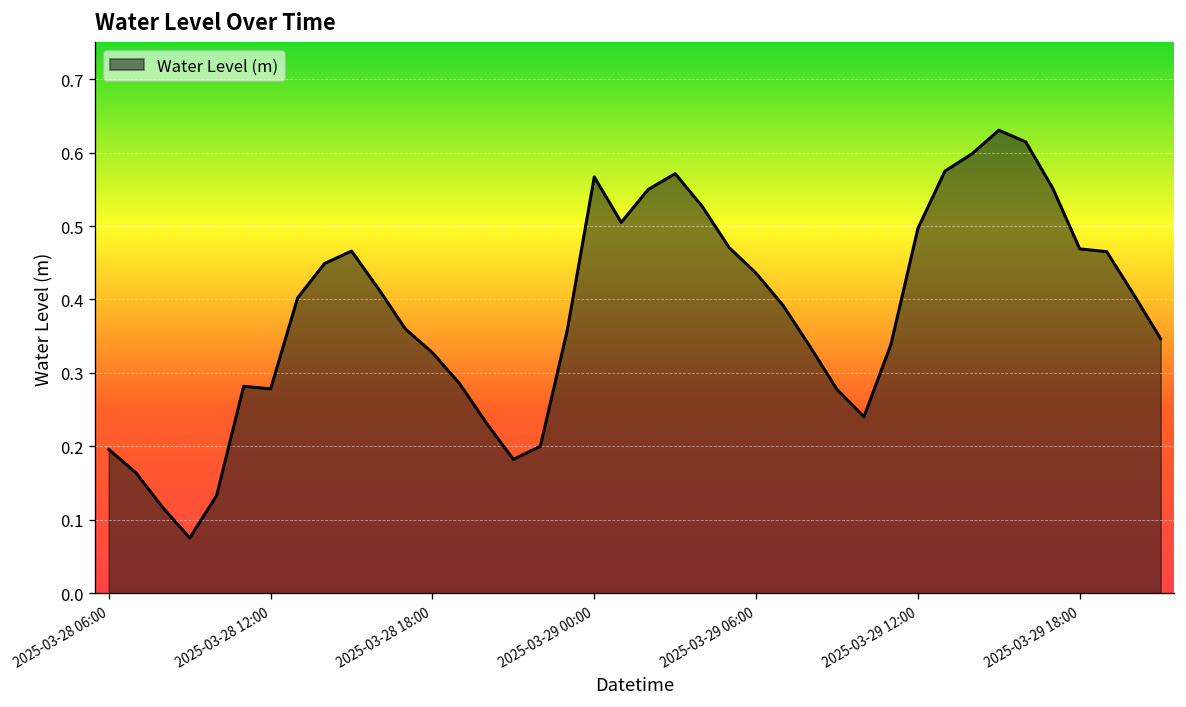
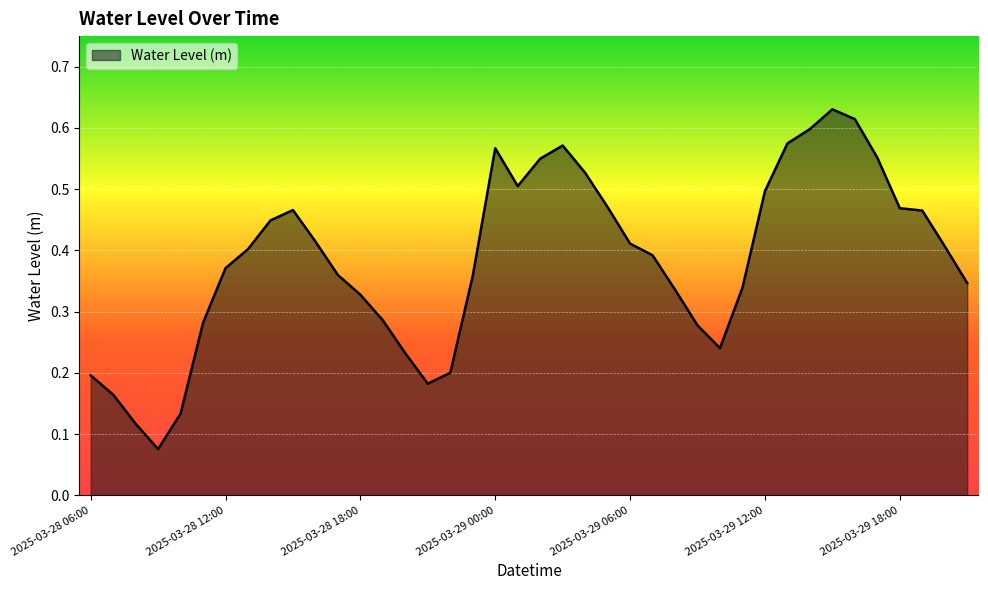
  {
    "2025-03-28 06:00": 0.20,
-   "2025-03-28 12:00": 0.28,
+   "2025-03-28 12:00": 0.37,
    "2025-03-28 18:00": 0.33,
    "2025-03-29 00:00": 0.57,
-   "2025-03-29 06:00": 0.44,
+   "2025-03-29 06:00": 0.41,
    "2025-03-29 12:00": 0.50,
    "2025-03-29 18:00": 0.47
  }
